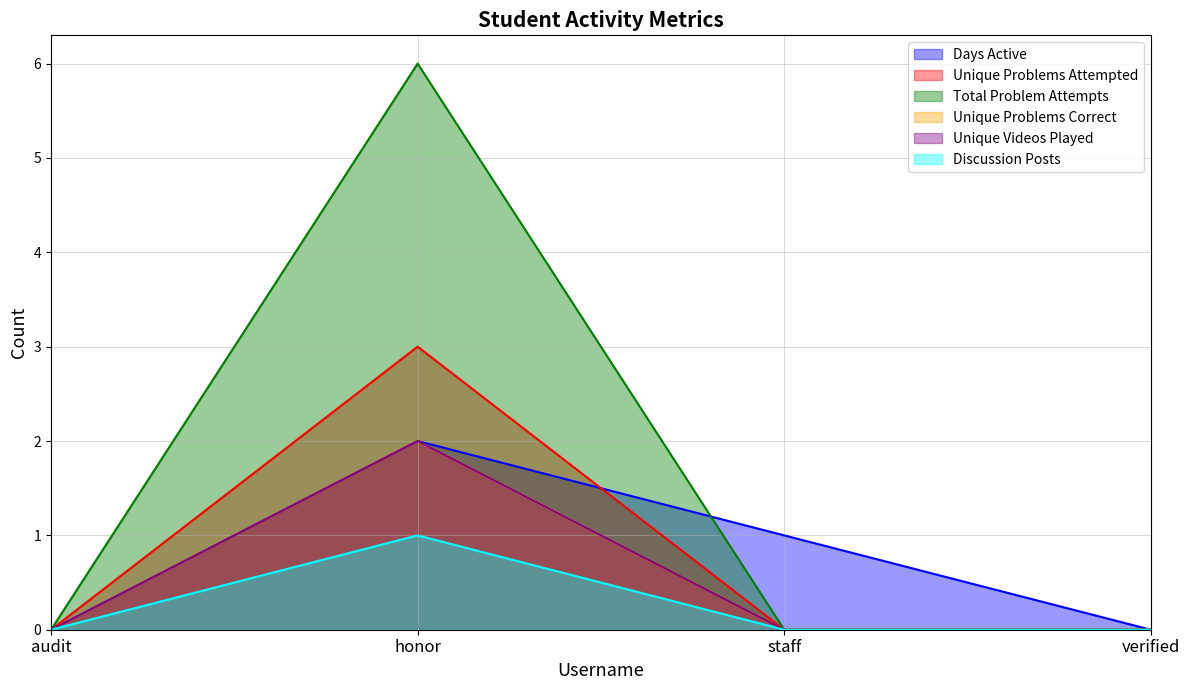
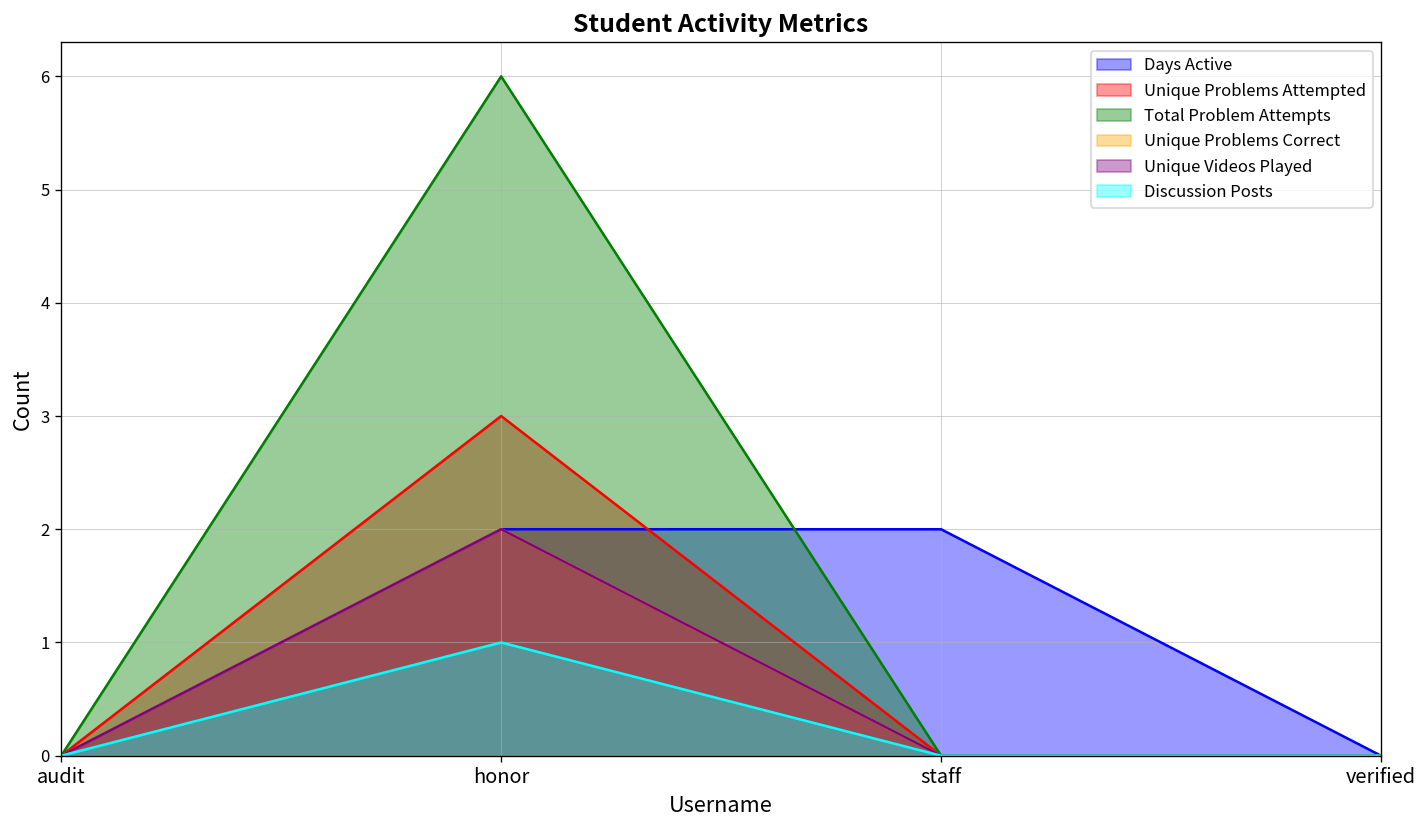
  {
    "Days Active": {
-     "staff": 1
+     "staff": 2
    },
    "Unique Problems Attempted": {
      "honor": 3
    },
    "Total Problem Attempts": {
      "honor": 6
    },
    "Discussion Posts": {
      "honor": 1
    }
  }
